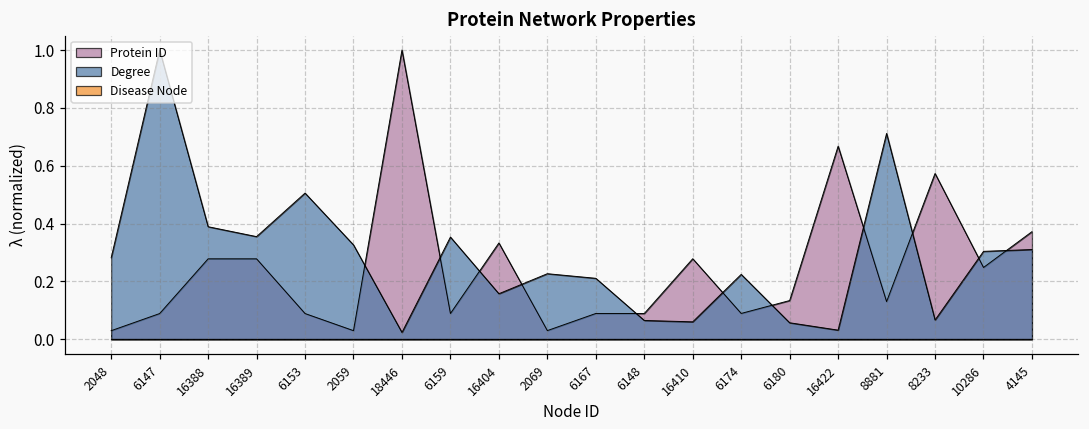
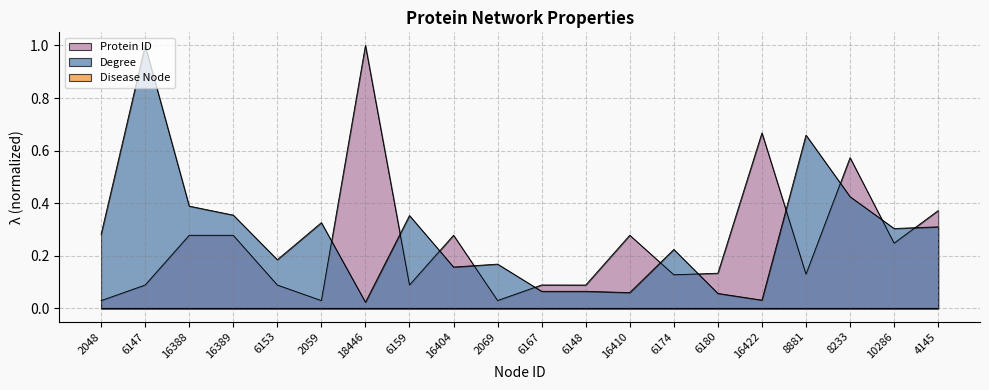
  {
    "Protein ID": {
      "2048": 0.03,
      "6147": 0.09,
      "16388": 0.28,
      "16389": 0.28,
      "6153": 0.09,
      "2059": 0.03,
      "18446": 1.00,
      "6159": 0.09,
-     "16404": 0.33,
+     "16404": 0.28,
      "2069": 0.03,
      "6167": 0.09,
      "6148": 0.09,
      "16410": 0.28,
-     "6174": 0.09,
+     "6174": 0.13,
      "6180": 0.13,
      "16422": 0.67,
      "8881": 0.13,
      "8233": 0.57,
      "10286": 0.25,
      "4145": 0.37
    },
    "Degree": {
      "2048": 0.28,
      "16388": 0.39,
      "16389": 0.36,
-     "6153": 0.51,
+     "6153": 0.19,
      "2059": 0.33,
      "18446": 0.02,
      "6159": 0.35,
      "16404": 0.16,
-     "2069": 0.23,
-     "6167": 0.21,
+     "2069": 0.17,
+     "6167": 0.07,
      "6148": 0.07,
      "16410": 0.06,
      "6174": 0.22,
      "6180": 0.06,
      "16422": 0.03,
-     "8881": 0.71,
-     "8233": 0.07,
+     "8881": 0.66,
+     "8233": 0.43,
      "10286": 0.30,
      "4145": 0.31
    },
    "Disease Node": {
      "2048": 0.00,
      "6147": 0.00,
      "16388": 0.00,
      "16389": 0.00,
      "6153": 0.00,
      "2059": 0.00,
      "18446": 0.00,
      "6159": 0.00,
      "16404": 0.00,
      "2069": 0.00,
      "6167": 0.00,
      "6148": 0.00,
      "16410": 0.00,
      "6174": 0.00,
      "6180": 0.00,
      "16422": 0.00,
      "8881": 0.00,
      "8233": 0.00,
      "10286": 0.00,
      "4145": 0.00
    }
  }
